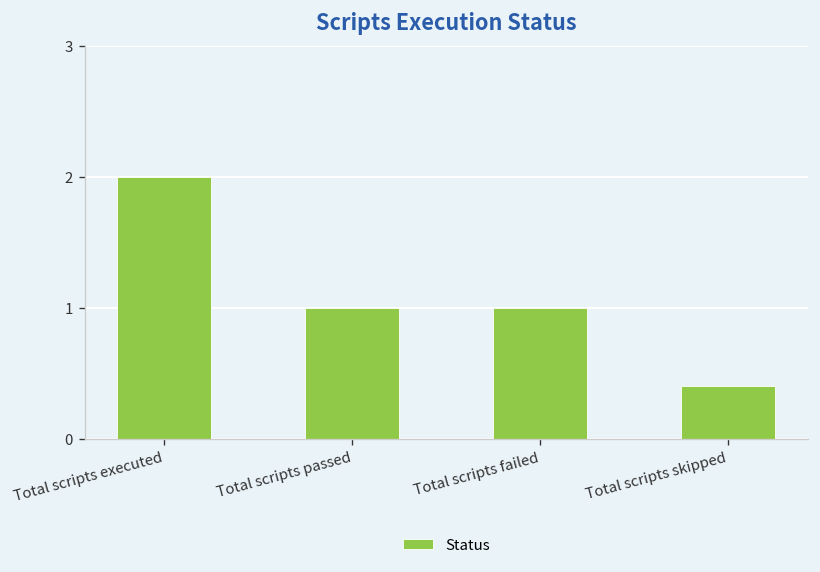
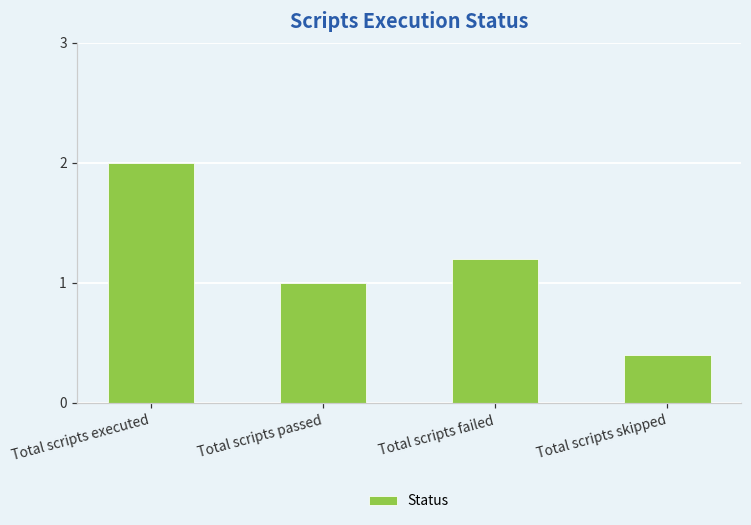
  {
    "Total scripts executed": 2.0,
    "Total scripts passed": 1.0,
-   "Total scripts failed": 1.0,
+   "Total scripts failed": 1.2,
    "Total scripts skipped": 0.4
  }
